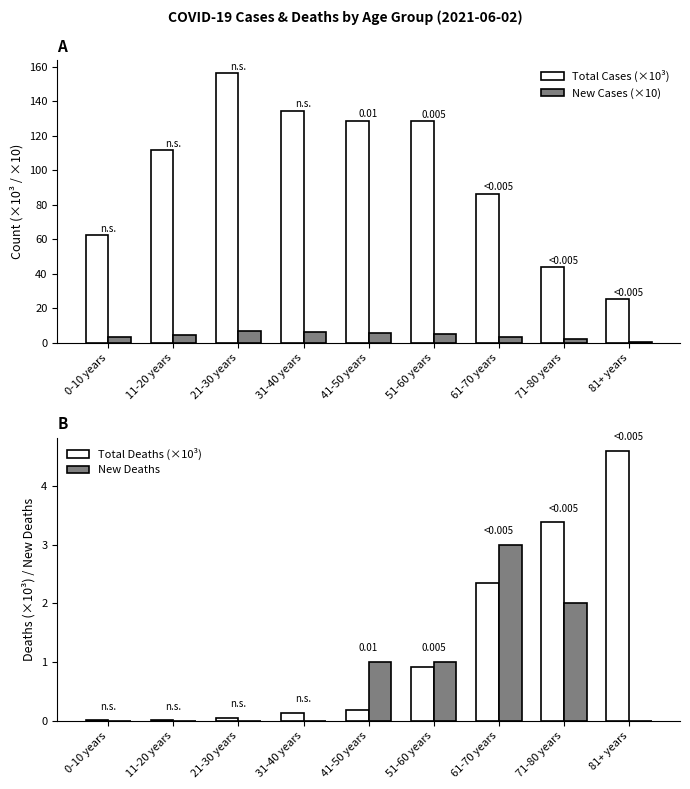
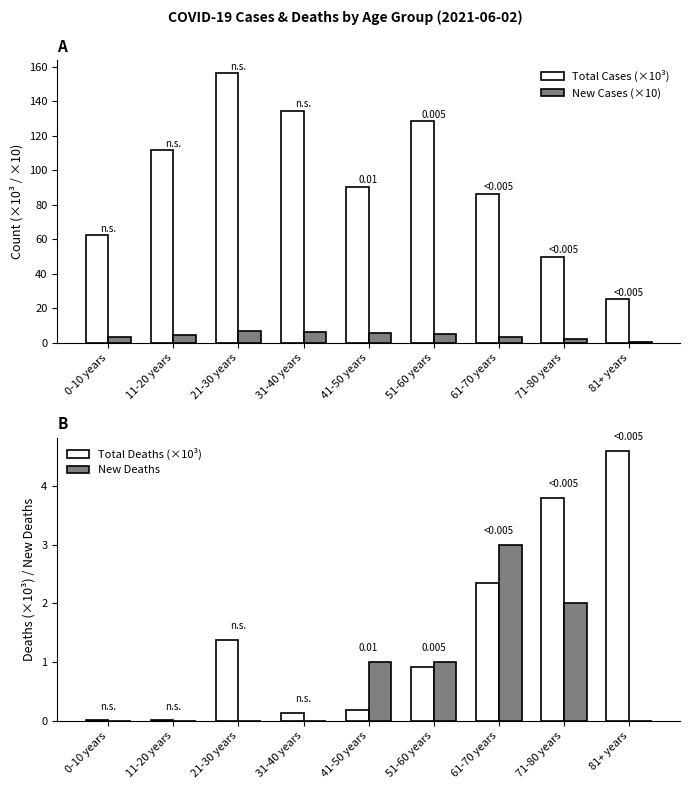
  {
    "A": {
      "Total Cases (×10³)": {
        "0-10 years": 62,
        "11-20 years": 112,
        "21-30 years": 156,
        "31-40 years": 135,
-       "41-50 years": 129,
-       "71-80 years": 44
+       "41-50 years": 90,
+       "71-80 years": 50
      },
      "New Cases (×10)": {
        "0-10 years": 3,
        "11-20 years": 5,
        "21-30 years": 7,
        "31-40 years": 6,
        "41-50 years": 6,
        "51-60 years": 5,
        "61-70 years": 3,
        "71-80 years": 2
      }
    },
    "B": {
      "Total Deaths (×10³)": {
-       "21-30 years": 0.1,
+       "21-30 years": 1.4,
        "31-40 years": 0.1,
        "41-50 years": 0.2,
        "51-60 years": 0.9,
        "61-70 years": 2.4,
-       "71-80 years": 3.4
+       "71-80 years": 3.8
      },
      "New Deaths": {
        "0-10 years": 0.0,
        "11-20 years": 0.0,
        "21-30 years": 0.0,
        "31-40 years": 0.0,
        "71-80 years": 2.0,
        "81+ years": 0.0
      }
    }
  }
